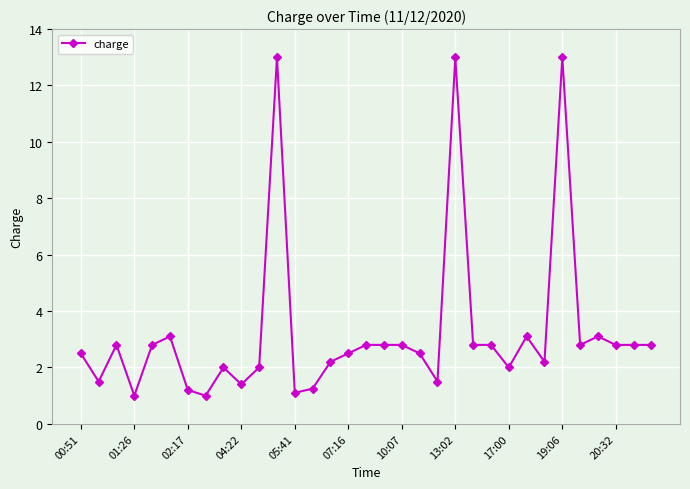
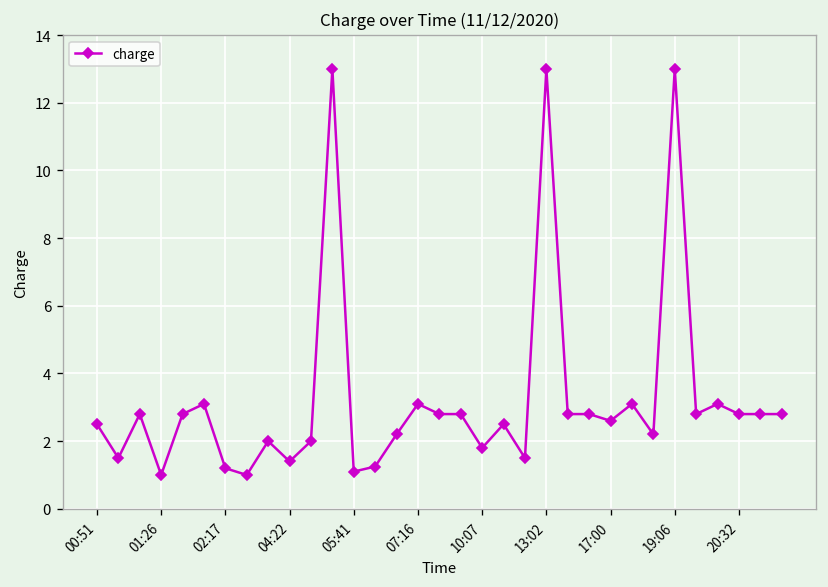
  {
    "00:51": 2.5,
    "01:26": 1.0,
    "02:17": 1.2,
    "04:22": 1.4,
    "05:41": 1.1,
-   "07:16": 2.5,
-   "10:07": 2.8,
+   "07:16": 3.1,
+   "10:07": 1.8,
    "13:02": 13.0,
-   "17:00": 2.0,
+   "17:00": 2.6,
    "19:06": 13.0,
    "20:32": 2.8
  }
